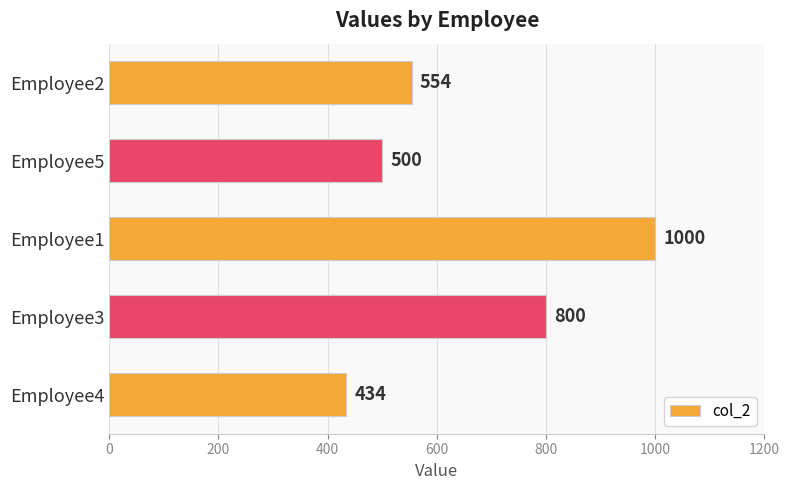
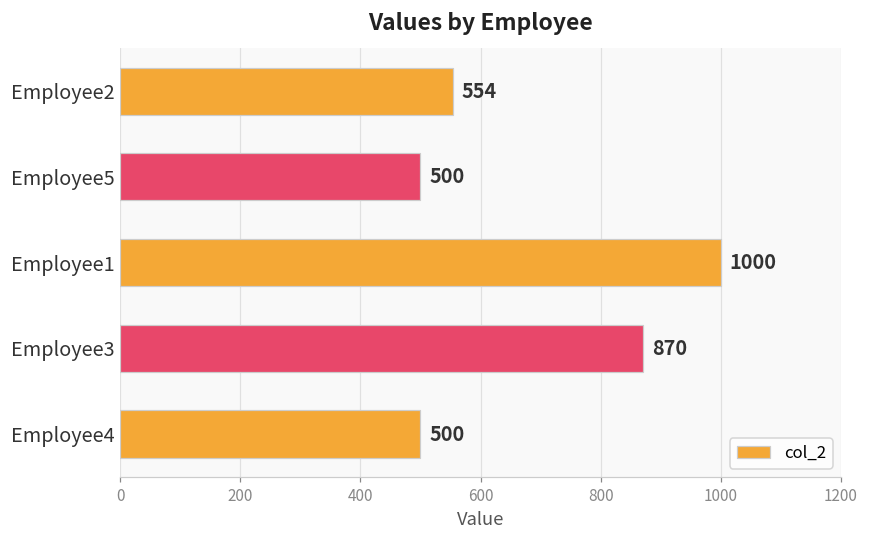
  {
    "Employee2": 554,
    "Employee5": 500,
    "Employee1": 1000,
-   "Employee3": 800,
-   "Employee4": 434
+   "Employee3": 870,
+   "Employee4": 500
  }
